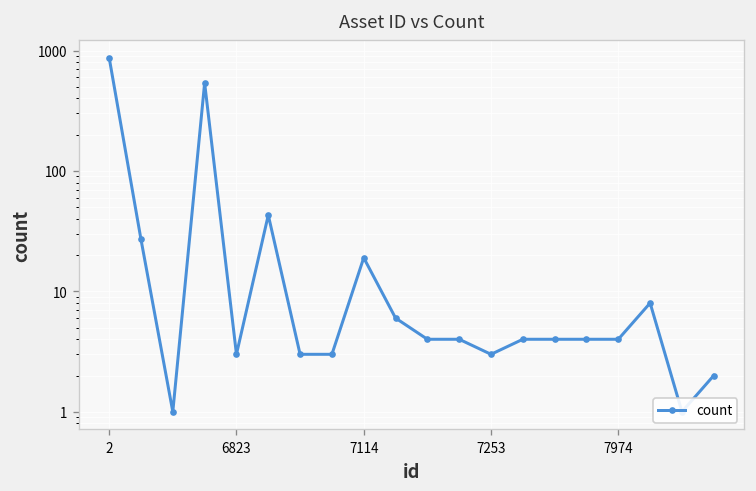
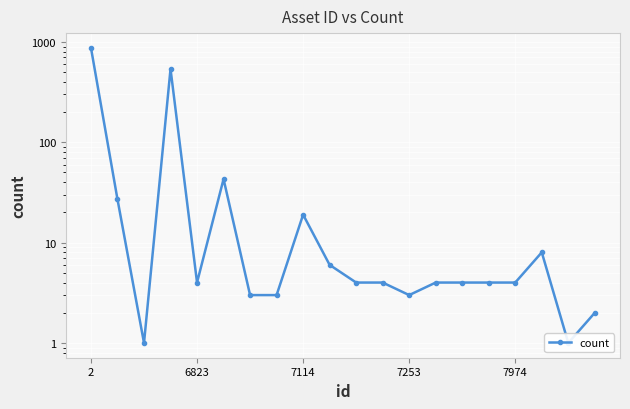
  {
-   "6823": 3,
+   "6823": 4,
    "7114": 19,
    "7253": 3,
    "7974": 4
  }
